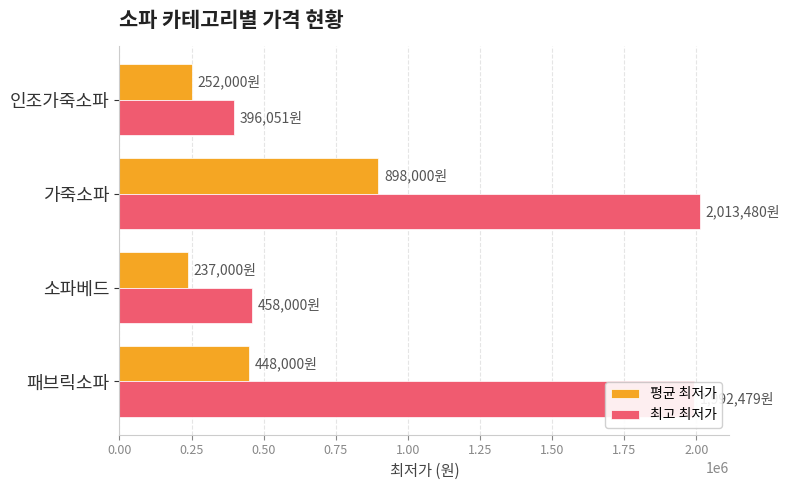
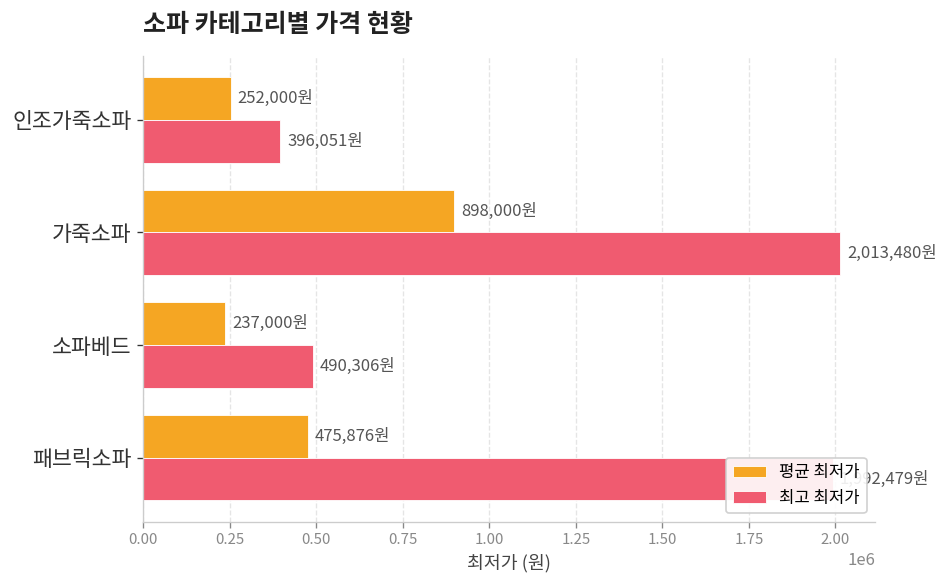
  {
    "평균 최저가": {
      "인조가죽소파": "252,000원",
      "가죽소파": "898,000원",
      "소파베드": "237,000원",
-     "패브릭소파": "448,000원"
+     "패브릭소파": "475,876원"
    },
    "최고 최저가": {
      "인조가죽소파": "396,051원",
      "가죽소파": "2,013,480원",
-     "소파베드": "458,000원"
+     "소파베드": "490,306원"
    }
  }
